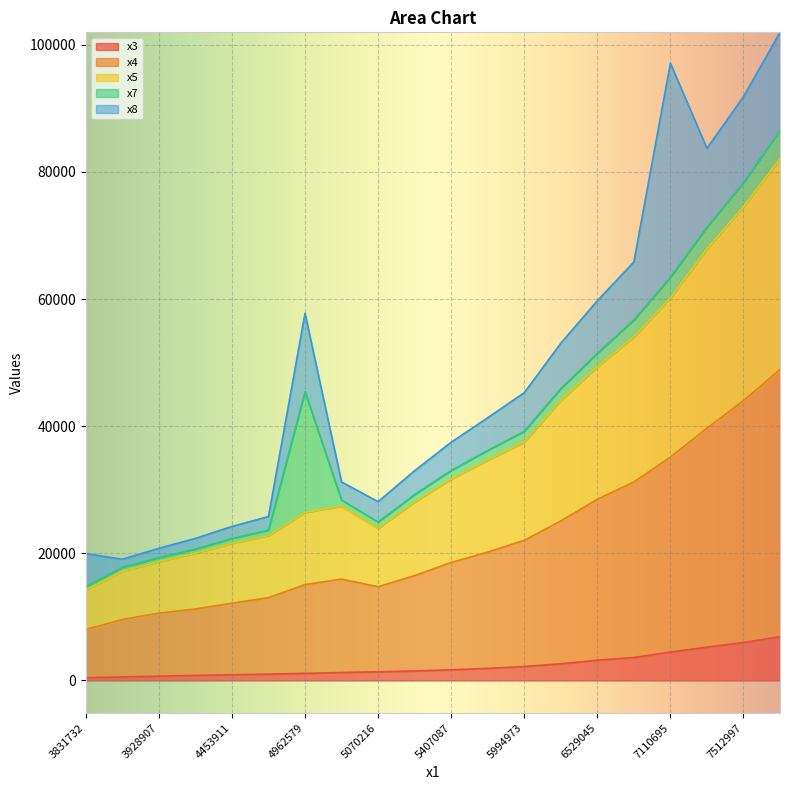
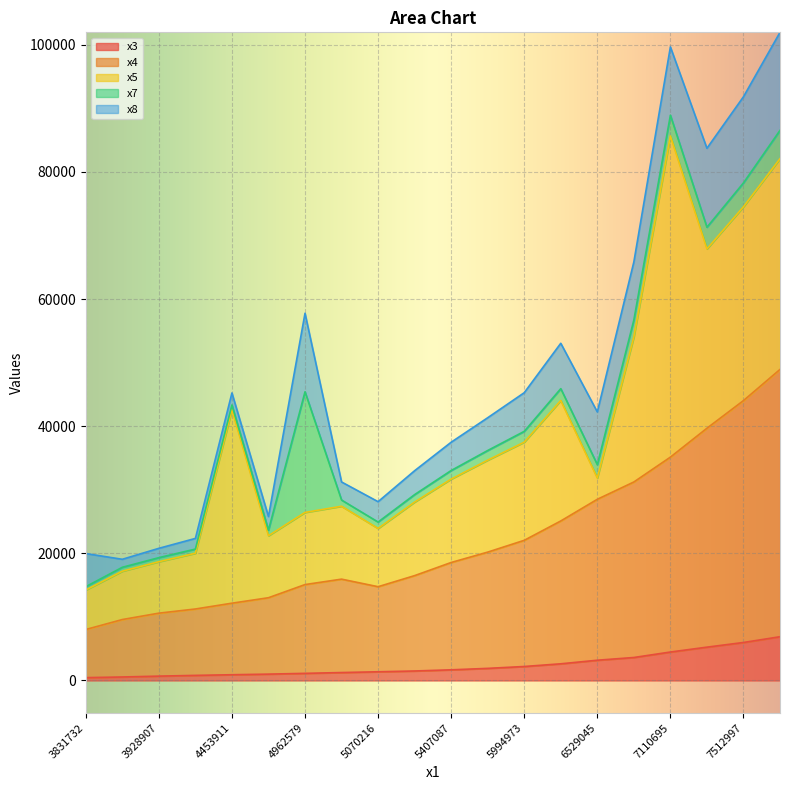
  {
    "x5": {
      "3831732": 6000,
      "3928907": 8000,
-     "4453911": 9000,
+     "4453911": 30000,
      "4962579": 11000,
      "5070216": 9000,
      "5407087": 13000,
      "5994973": 15000,
-     "6529045": 21000,
-     "7110695": 25000,
+     "6529045": 3000,
+     "7110695": 51000,
      "7512997": 30000
    },
    "x7": {
      "3831732": 1000,
      "3928907": 1000,
      "4453911": 1000,
      "4962579": 19000,
      "5070216": 1000,
      "5407087": 1000,
      "5994973": 2000,
      "6529045": 2000,
      "7110695": 3000,
      "7512997": 4000
    },
    "x8": {
      "3831732": 5000,
      "3928907": 1000,
      "4453911": 2000,
      "4962579": 12000,
      "5070216": 3000,
      "5407087": 4000,
      "5994973": 6000,
      "6529045": 8000,
-     "7110695": 34000,
+     "7110695": 11000,
      "7512997": 14000
    }
  }
